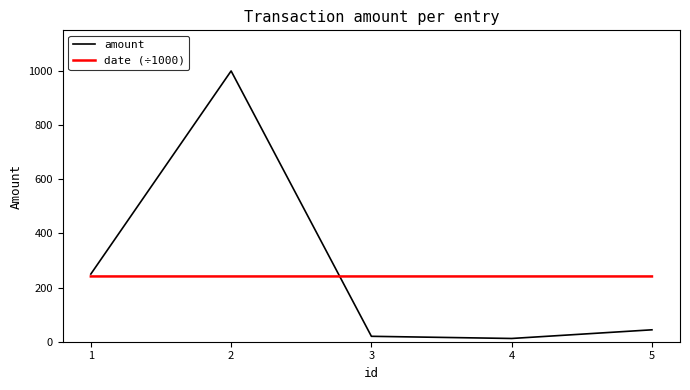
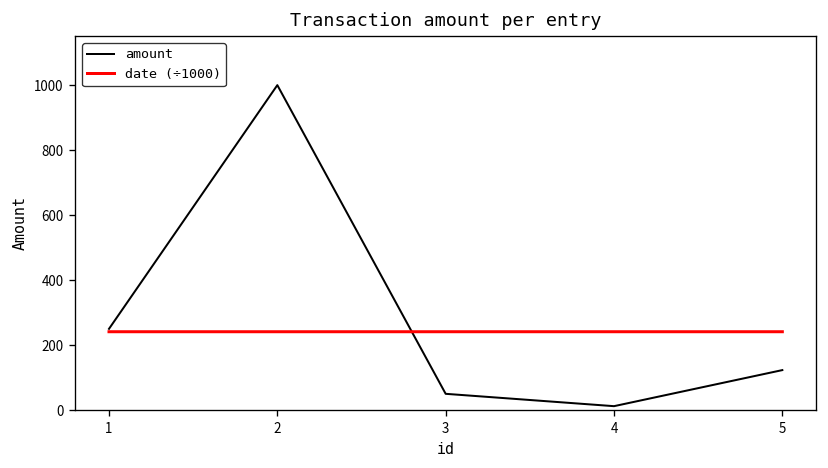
  {
    "amount": {
      "2": 1000,
-     "3": 20,
+     "3": 50,
      "4": 10,
-     "5": 40
+     "5": 120
    },
    "date (÷1000)": {
      "2": 240,
      "3": 240,
      "4": 240,
      "5": 240
    }
  }
